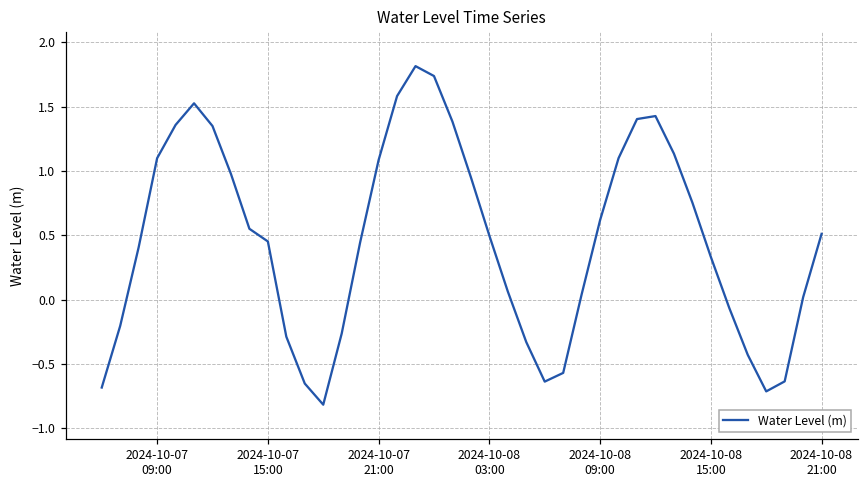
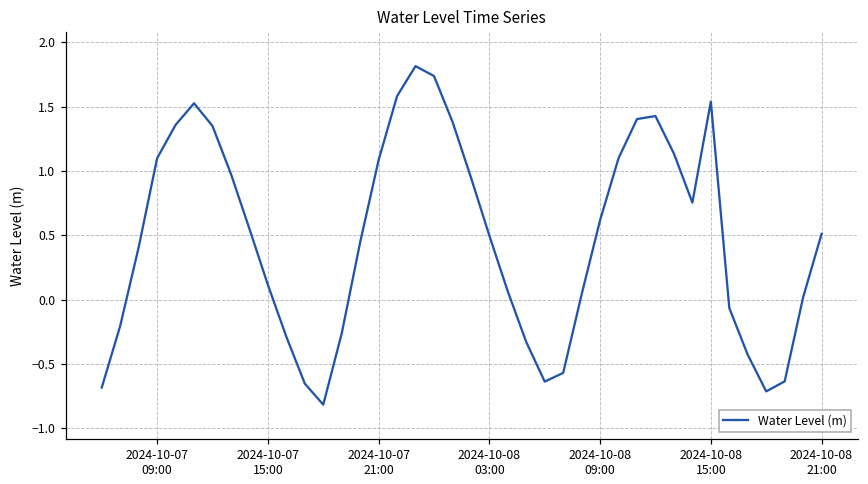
  {
    "2024-10-07 09:00": 1.10,
-   "2024-10-07 15:00": 0.45,
+   "2024-10-07 15:00": 0.11,
    "2024-10-07 21:00": 1.08,
    "2024-10-08 03:00": 0.50,
    "2024-10-08 09:00": 0.62,
-   "2024-10-08 15:00": 0.33,
+   "2024-10-08 15:00": 1.54,
    "2024-10-08 21:00": 0.51
  }
